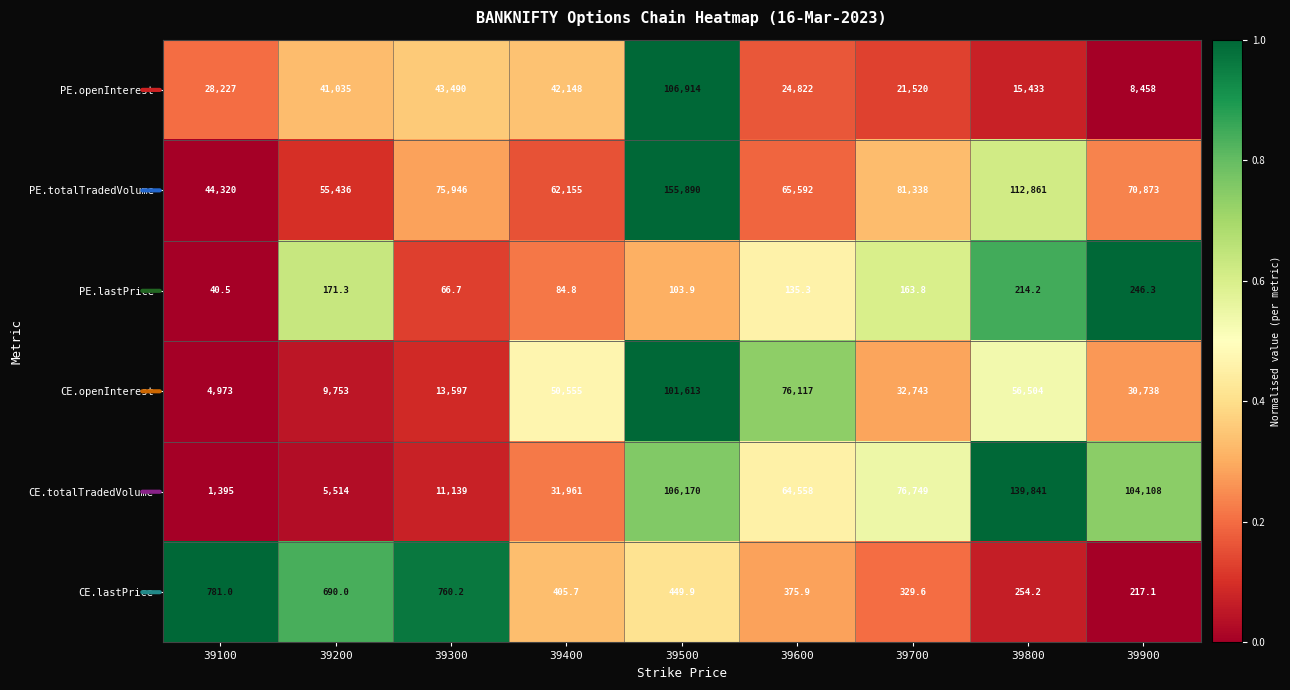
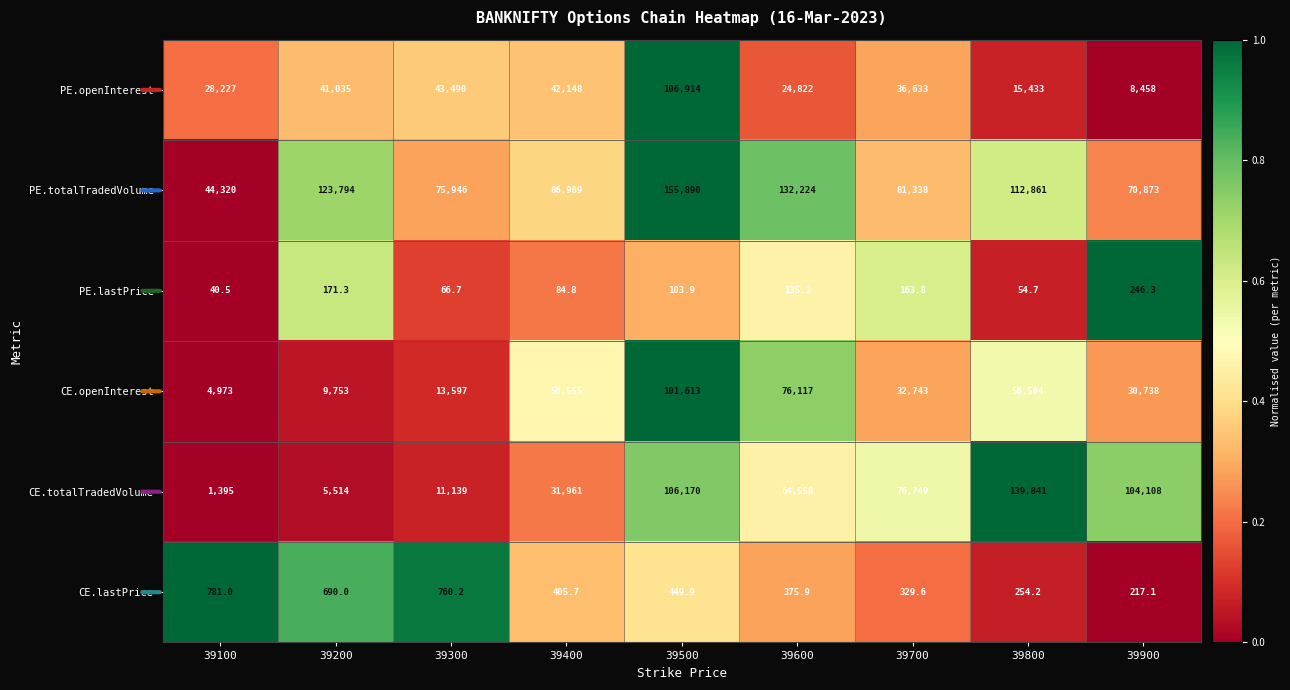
  {
    "PE.openInterest": {
      "39100": "28,227",
      "39200": "41,035",
      "39300": "43,490",
      "39400": "42,148",
      "39500": "106,914",
      "39600": "24,822",
-     "39700": "21,520",
+     "39700": "36,633",
      "39800": "15,433",
      "39900": "8,458"
    },
    "PE.totalTradedVolume": {
      "39100": "44,320",
-     "39200": "55,436",
+     "39200": "123,794",
      "39300": "75,946",
-     "39400": "62,155",
+     "39400": "86,989",
      "39500": "155,890",
-     "39600": "65,592",
+     "39600": "132,224",
      "39700": "81,338",
      "39800": "112,861",
      "39900": "70,873"
    },
    "PE.lastPrice": {
      "39100": "40.5",
      "39200": "171.3",
      "39300": "66.7",
      "39400": "84.8",
      "39500": "103.9",
      "39600": "135.3",
      "39700": "163.8",
-     "39800": "214.2",
+     "39800": "54.7",
      "39900": "246.3"
    },
    "CE.openInterest": {
      "39100": "4,973",
      "39200": "9,753",
      "39300": "13,597",
      "39400": "50,555",
      "39500": "101,613",
      "39600": "76,117",
      "39700": "32,743",
      "39800": "56,504",
      "39900": "30,738"
    },
    "CE.totalTradedVolume": {
      "39100": "1,395",
      "39200": "5,514",
      "39300": "11,139",
      "39400": "31,961",
      "39500": "106,170",
      "39600": "64,558",
      "39700": "76,749",
      "39800": "139,841",
      "39900": "104,108"
    },
    "CE.lastPrice": {
      "39100": "781.0",
      "39200": "690.0",
      "39300": "760.2",
      "39400": "405.7",
      "39500": "449.9",
      "39600": "375.9",
      "39700": "329.6",
      "39800": "254.2",
      "39900": "217.1"
    }
  }
